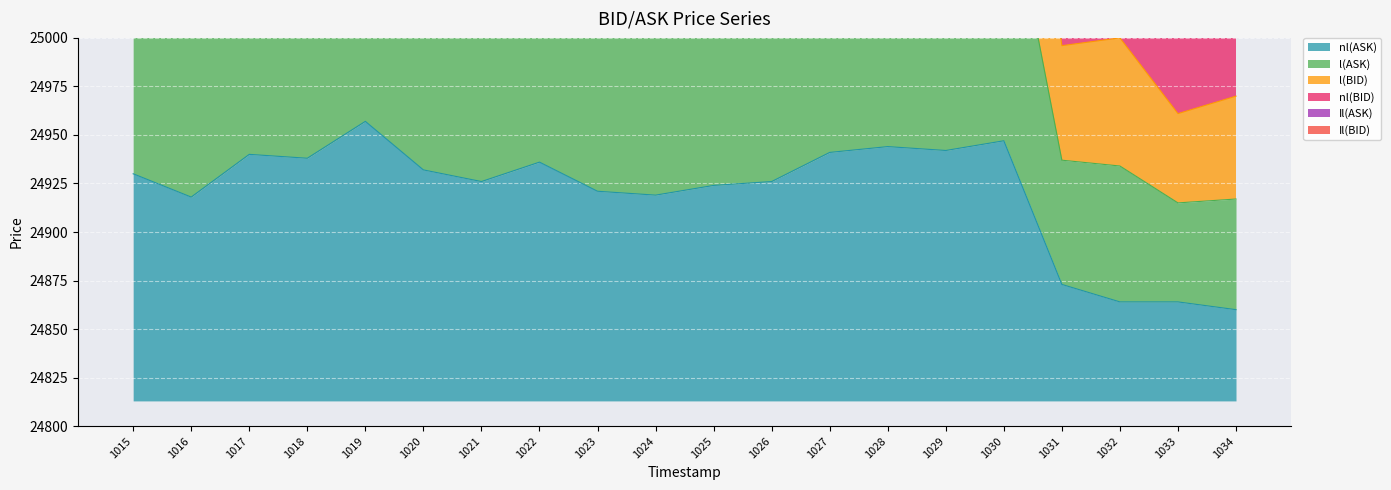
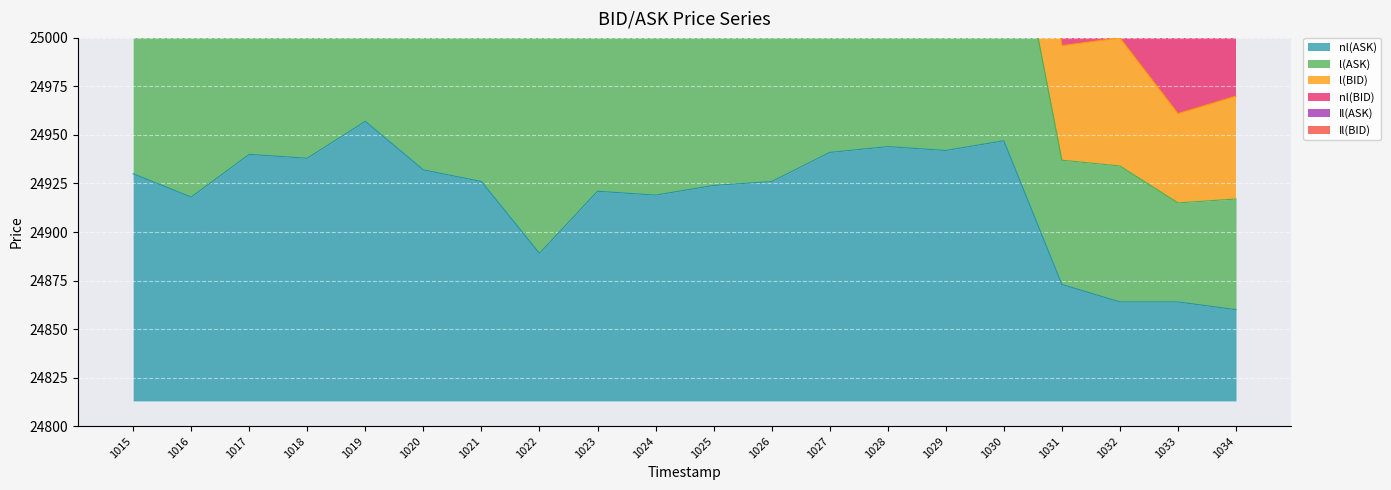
  {
    "nl(ASK)": {
      "1015": 24930,
      "1016": 24918,
      "1017": 24940,
      "1018": 24938,
      "1019": 24957,
      "1020": 24932,
      "1021": 24926,
-     "1022": 24936,
+     "1022": 24889,
      "1023": 24921,
      "1024": 24919,
      "1025": 24924,
      "1026": 24926,
      "1027": 24941,
      "1028": 24944,
      "1029": 24942,
      "1030": 24947,
      "1031": 24873,
      "1032": 24864,
      "1033": 24864,
      "1034": 24860
    },
    "l(ASK)": {
      "1031": 24937,
      "1032": 24934,
      "1033": 24915,
      "1034": 24917
    },
    "l(BID)": {
      "1031": 24996,
      "1032": 25000,
      "1033": 24961,
      "1034": 24970
    }
  }
